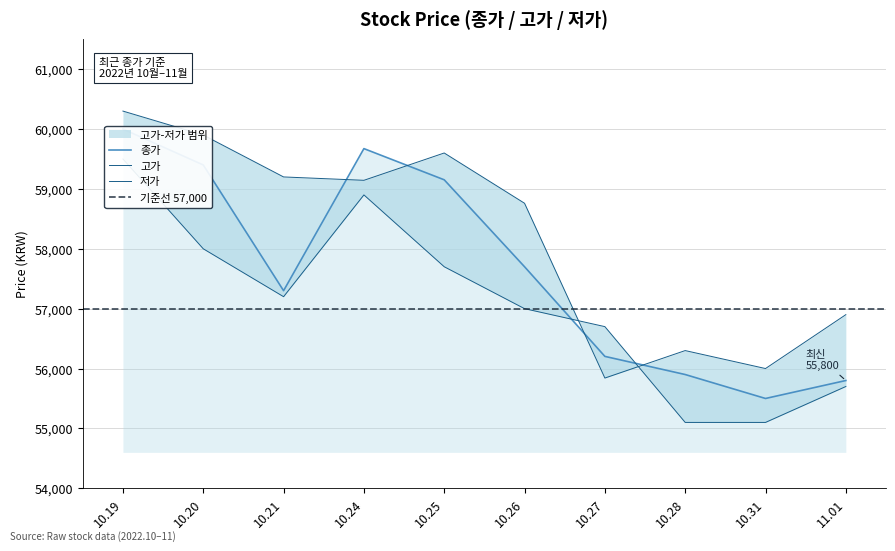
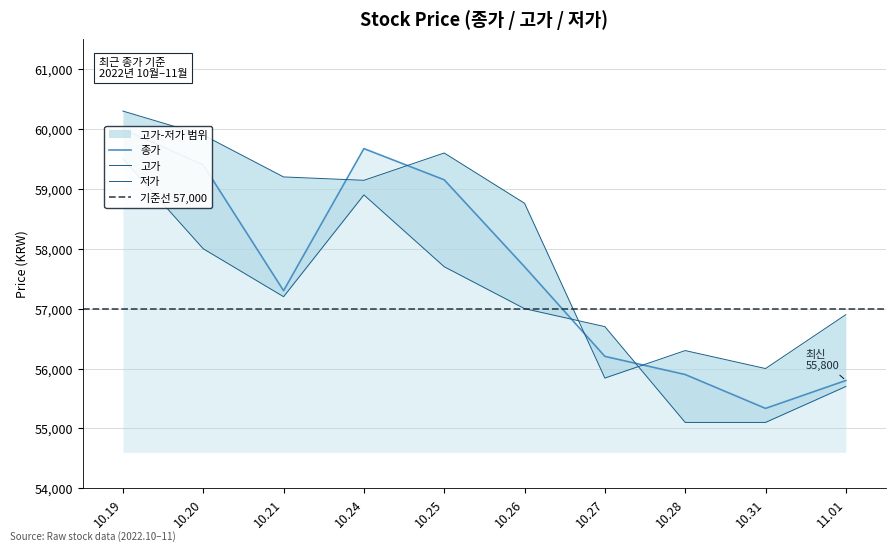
  {
    "종가": {
      "10.21": "57,300",
      "10.24": "59,700",
      "10.25": "59,200",
      "10.26": "57,700",
      "10.27": "56,200",
      "10.28": "55,900",
-     "10.31": "55,500"
+     "10.31": "55,300"
    }
  }
